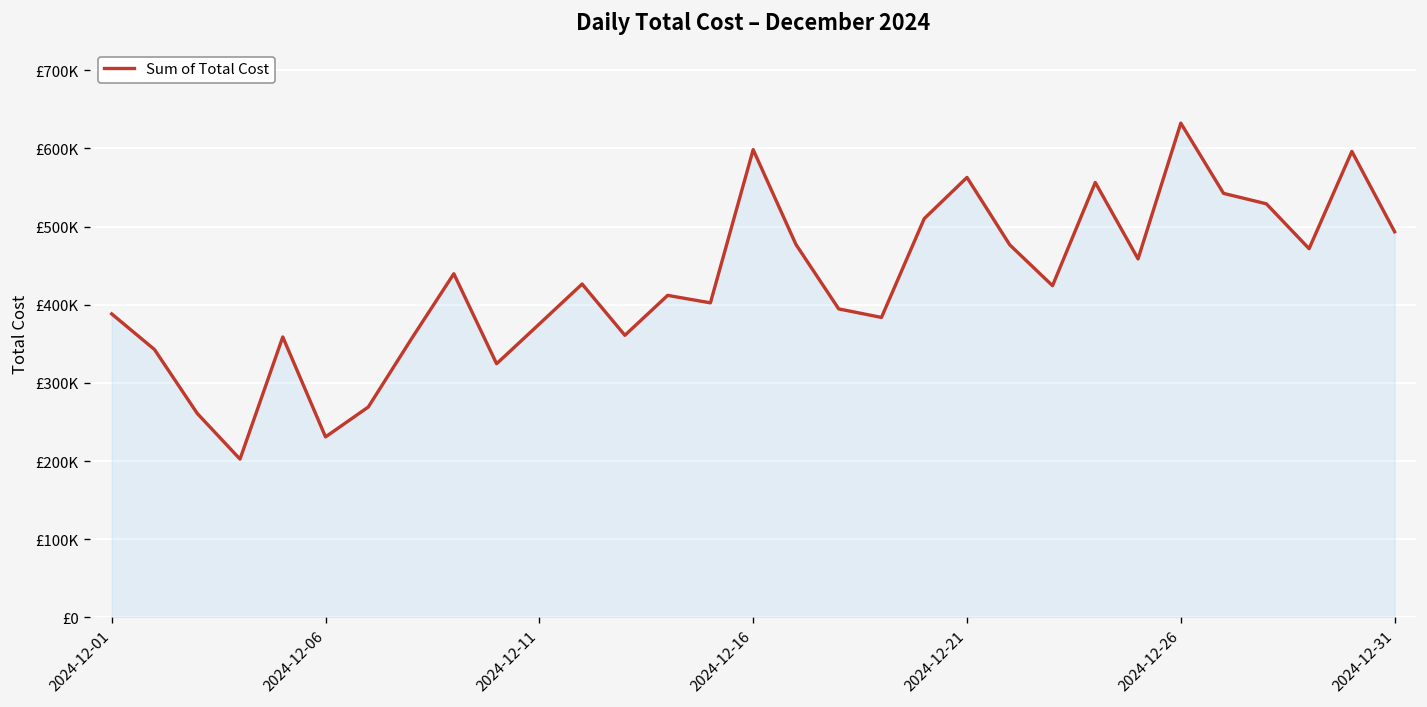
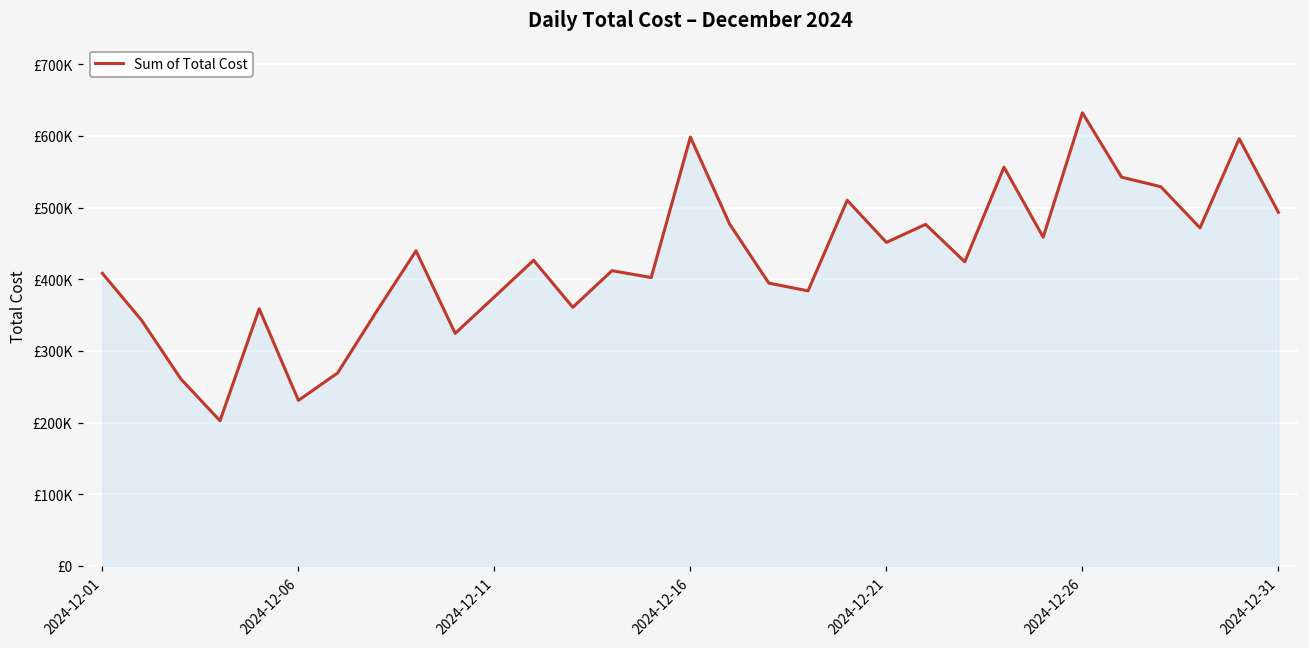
  {
-   "2024-12-01": "£390000",
+   "2024-12-01": "£410000",
    "2024-12-06": "£230000",
    "2024-12-11": "£380000",
    "2024-12-16": "£600000",
-   "2024-12-21": "£560000",
+   "2024-12-21": "£450000",
    "2024-12-26": "£630000",
    "2024-12-31": "£490000"
  }
